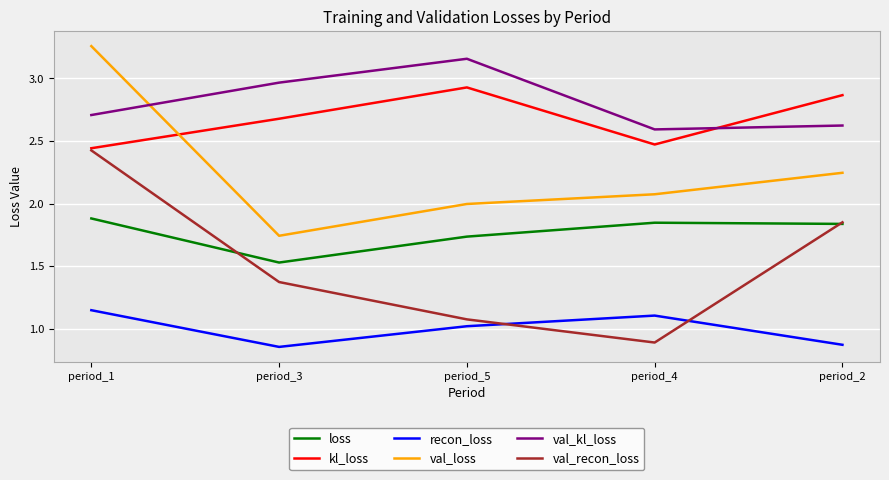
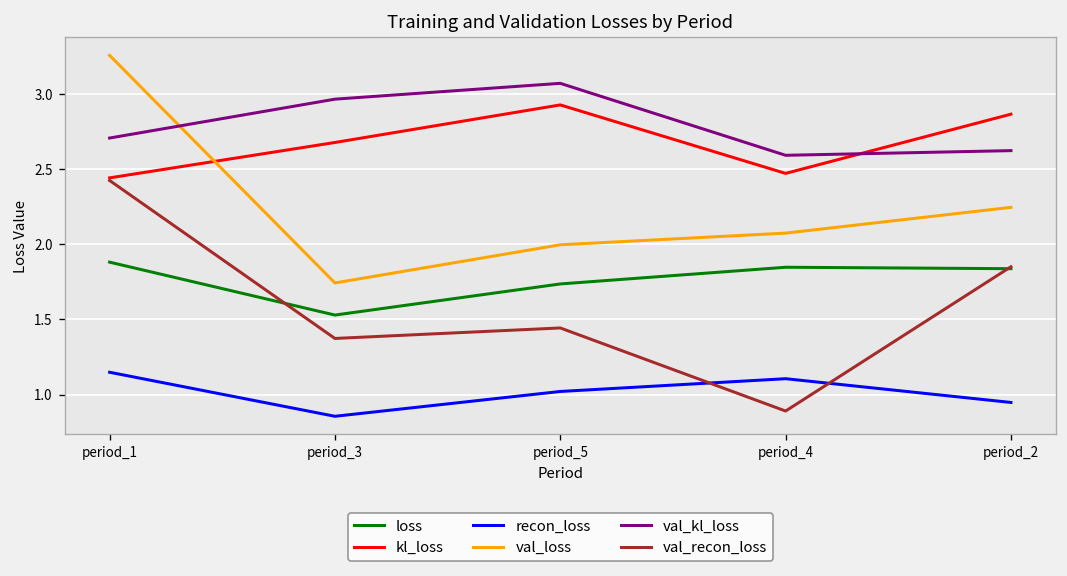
  {
    "loss": {
      "period_1": 1.88,
      "period_3": 1.53,
      "period_5": 1.74,
      "period_4": 1.85
    },
    "kl_loss": {
      "period_3": 2.68,
      "period_5": 2.93,
      "period_4": 2.47,
      "period_2": 2.87
    },
    "recon_loss": {
      "period_1": 1.15,
      "period_3": 0.86,
      "period_5": 1.02,
      "period_4": 1.11,
-     "period_2": 0.87
+     "period_2": 0.95
    },
    "val_loss": {
      "period_1": 3.26,
      "period_3": 1.74,
      "period_5": 2.00,
      "period_4": 2.07,
      "period_2": 2.25
    },
    "val_kl_loss": {
      "period_1": 2.71,
      "period_3": 2.97,
-     "period_5": 3.16,
+     "period_5": 3.07,
      "period_4": 2.59,
      "period_2": 2.62
    },
    "val_recon_loss": {
      "period_3": 1.37,
-     "period_5": 1.08,
+     "period_5": 1.44,
      "period_4": 0.89
    }
  }
